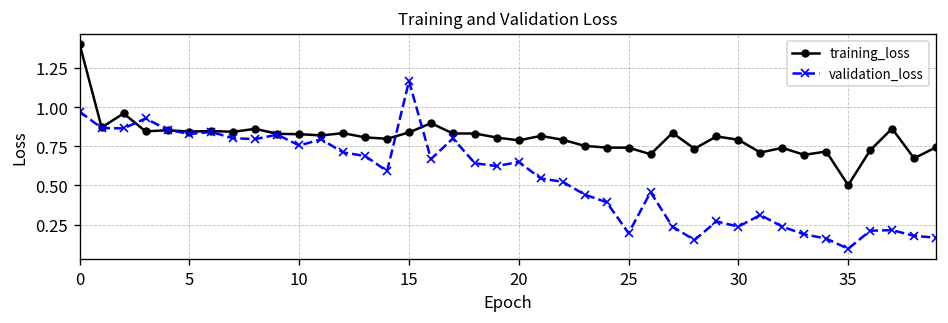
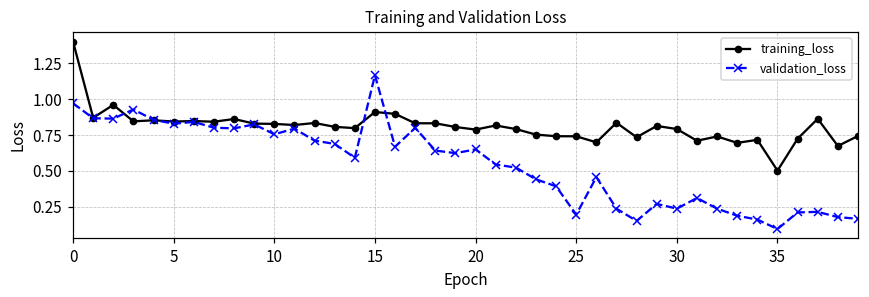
  {
    "training_loss": {
      "0": 1.40,
      "10": 0.83,
-     "15": 0.84,
+     "15": 0.91,
      "20": 0.79,
      "25": 0.74,
      "30": 0.79,
      "35": 0.50
    },
    "validation_loss": {
      "0": 0.97,
      "10": 0.76,
      "15": 1.17,
      "20": 0.65,
      "25": 0.20,
      "30": 0.24,
      "35": 0.10
    }
  }
